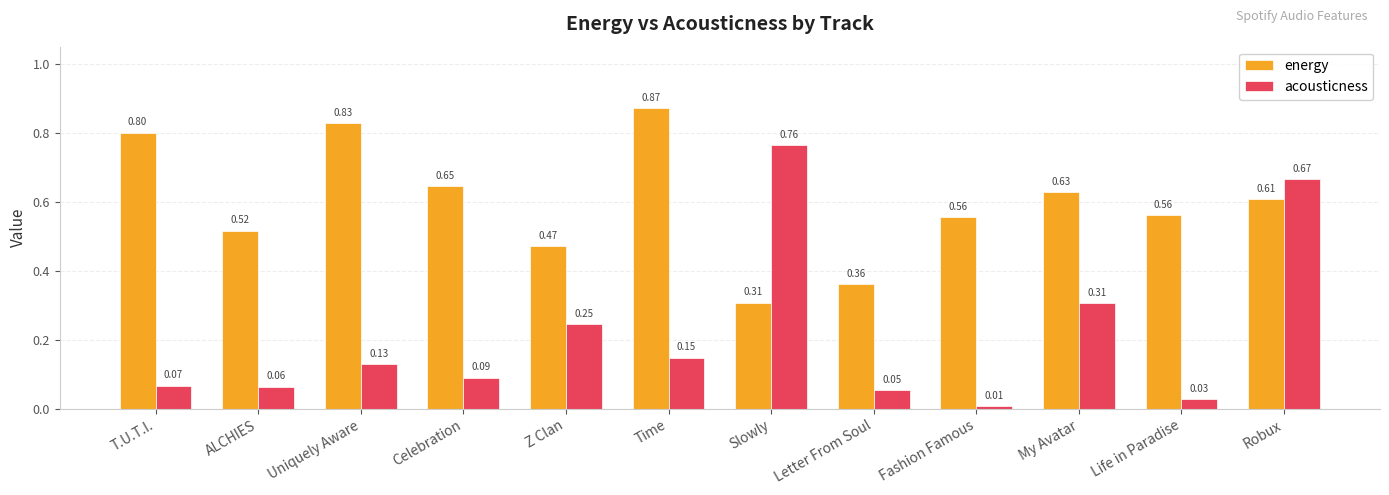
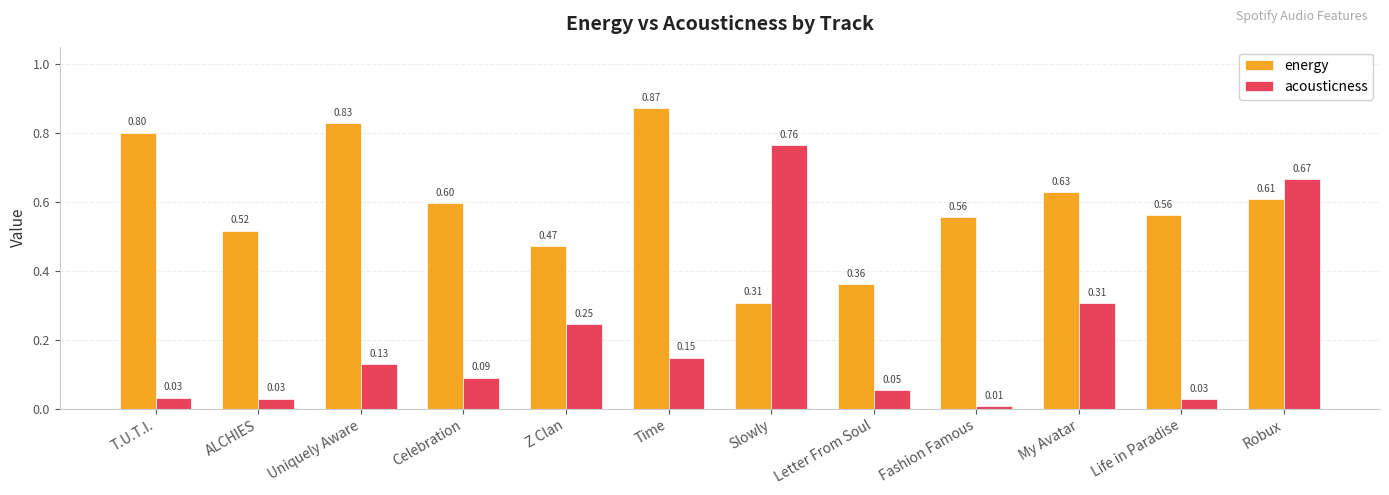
  {
    "energy": {
      "T.U.T.I.": 0.80,
      "ALCHIES": 0.52,
      "Uniquely Aware": 0.83,
-     "Celebration": 0.65,
+     "Celebration": 0.60,
      "Z Clan": 0.47,
      "Time": 0.87,
      "Slowly": 0.31,
      "Letter From Soul": 0.36,
      "Fashion Famous": 0.56,
      "My Avatar": 0.63,
      "Life in Paradise": 0.56,
      "Robux": 0.61
    },
    "acousticness": {
-     "T.U.T.I.": 0.07,
-     "ALCHIES": 0.06,
+     "T.U.T.I.": 0.03,
+     "ALCHIES": 0.03,
      "Uniquely Aware": 0.13,
      "Celebration": 0.09,
      "Z Clan": 0.25,
      "Time": 0.15,
      "Slowly": 0.76,
      "Letter From Soul": 0.05,
      "Fashion Famous": 0.01,
      "My Avatar": 0.31,
      "Life in Paradise": 0.03,
      "Robux": 0.67
    }
  }
